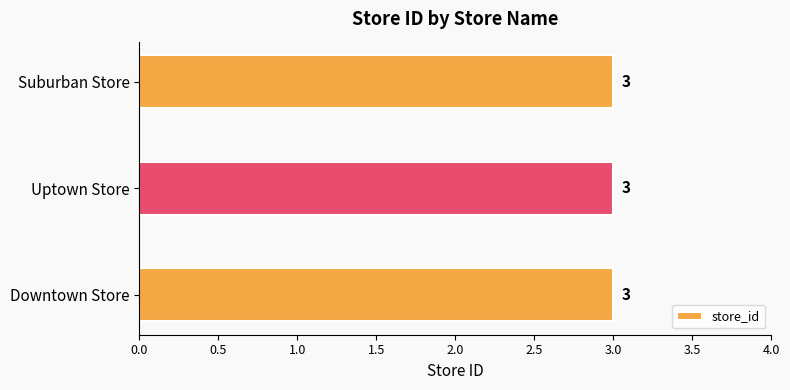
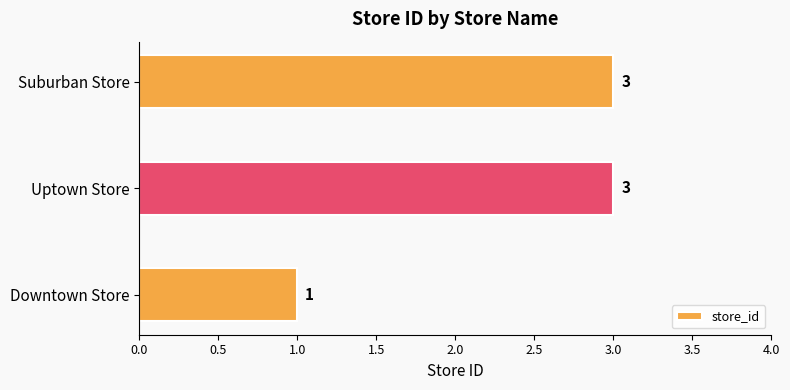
  {
    "Suburban Store": 3,
    "Uptown Store": 3,
-   "Downtown Store": 3
+   "Downtown Store": 1
  }
